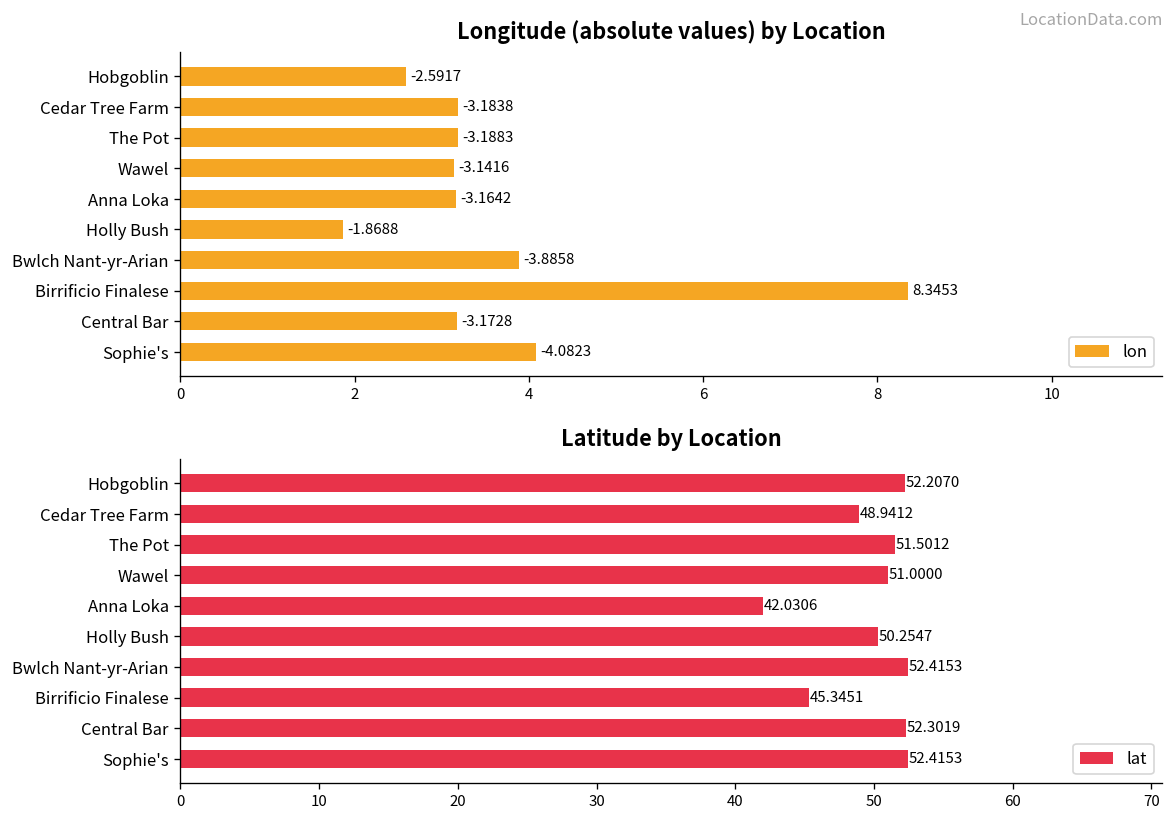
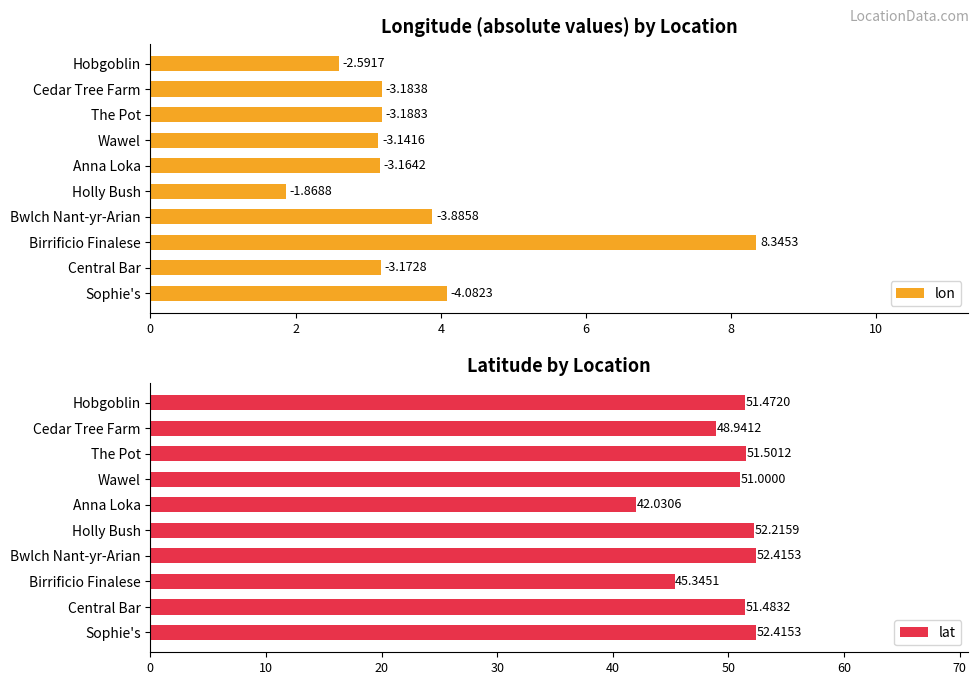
  {
    "Longitude (absolute values) by Location": {
      "Birrificio Finalese": 8.3453
    },
    "Latitude by Location": {
-     "Hobgoblin": 52.2070,
+     "Hobgoblin": 51.4720,
      "Cedar Tree Farm": 48.9412,
      "The Pot": 51.5012,
      "Wawel": 51.0000,
      "Anna Loka": 42.0306,
-     "Holly Bush": 50.2547,
+     "Holly Bush": 52.2159,
      "Bwlch Nant-yr-Arian": 52.4153,
      "Birrificio Finalese": 45.3451,
-     "Central Bar": 52.3019,
+     "Central Bar": 51.4832,
      "Sophie's": 52.4153
    }
  }
